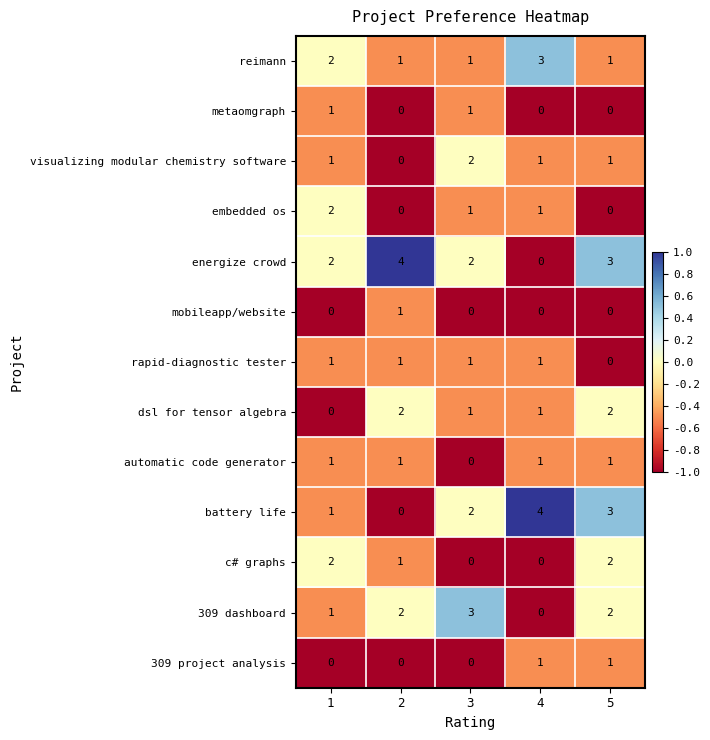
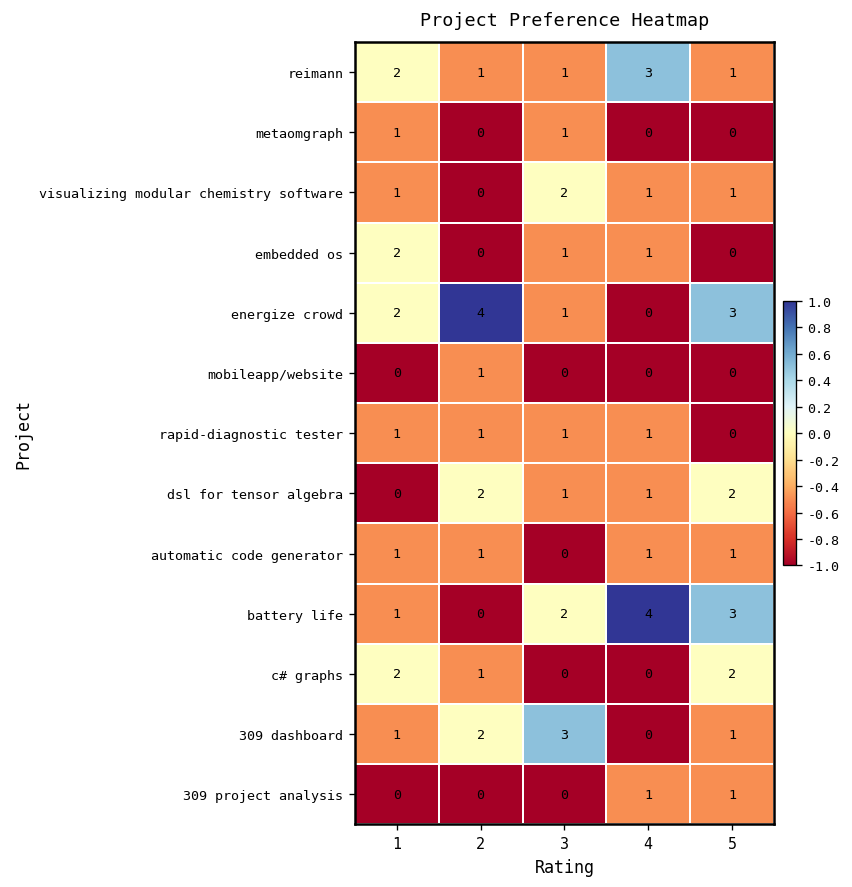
  {
    "reimann": {
      "1": 2,
      "2": 1,
      "3": 1,
      "4": 3,
      "5": 1
    },
    "metaomgraph": {
      "1": 1,
      "2": 0,
      "3": 1,
      "4": 0,
      "5": 0
    },
    "visualizing modular chemistry software": {
      "1": 1,
      "2": 0,
      "3": 2,
      "4": 1,
      "5": 1
    },
    "embedded os": {
      "1": 2,
      "2": 0,
      "3": 1,
      "4": 1,
      "5": 0
    },
    "energize crowd": {
      "1": 2,
      "2": 4,
-     "3": 2,
+     "3": 1,
      "4": 0,
      "5": 3
    },
    "mobileapp/website": {
      "1": 0,
      "2": 1,
      "3": 0,
      "4": 0,
      "5": 0
    },
    "rapid-diagnostic tester": {
      "1": 1,
      "2": 1,
      "3": 1,
      "4": 1,
      "5": 0
    },
    "dsl for tensor algebra": {
      "1": 0,
      "2": 2,
      "3": 1,
      "4": 1,
      "5": 2
    },
    "automatic code generator": {
      "1": 1,
      "2": 1,
      "3": 0,
      "4": 1,
      "5": 1
    },
    "battery life": {
      "1": 1,
      "2": 0,
      "3": 2,
      "4": 4,
      "5": 3
    },
    "c# graphs": {
      "1": 2,
      "2": 1,
      "3": 0,
      "4": 0,
      "5": 2
    },
    "309 dashboard": {
      "1": 1,
      "2": 2,
      "3": 3,
      "4": 0,
-     "5": 2
+     "5": 1
    },
    "309 project analysis": {
      "1": 0,
      "2": 0,
      "3": 0,
      "4": 1,
      "5": 1
    }
  }
